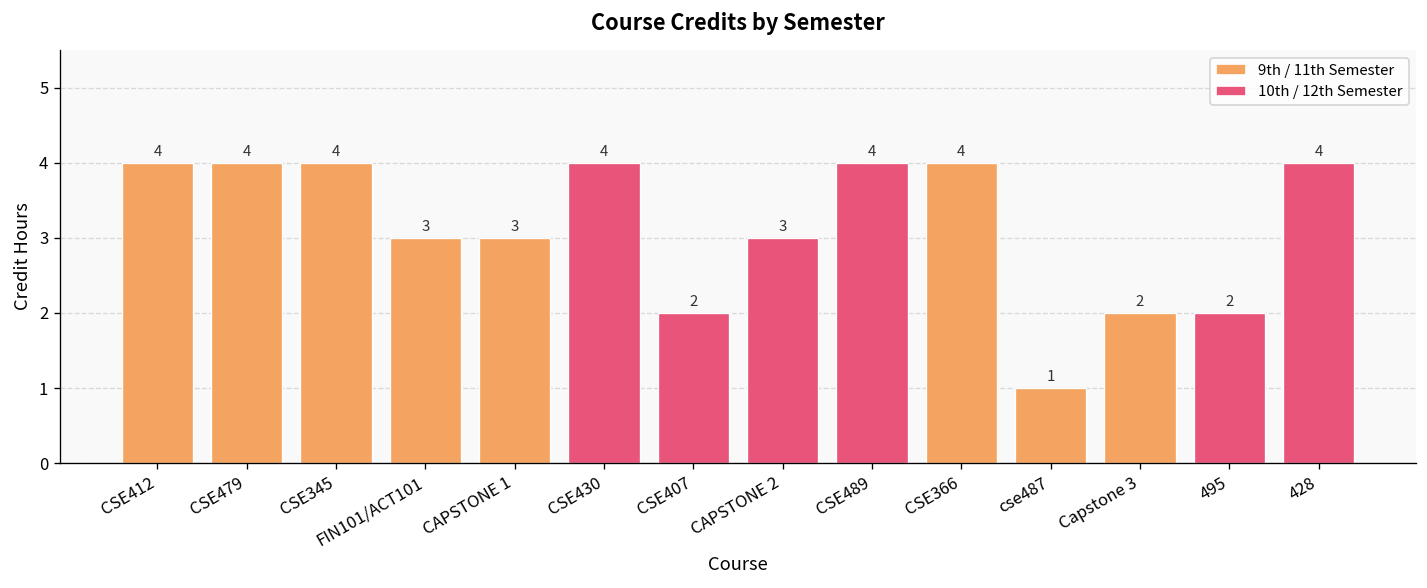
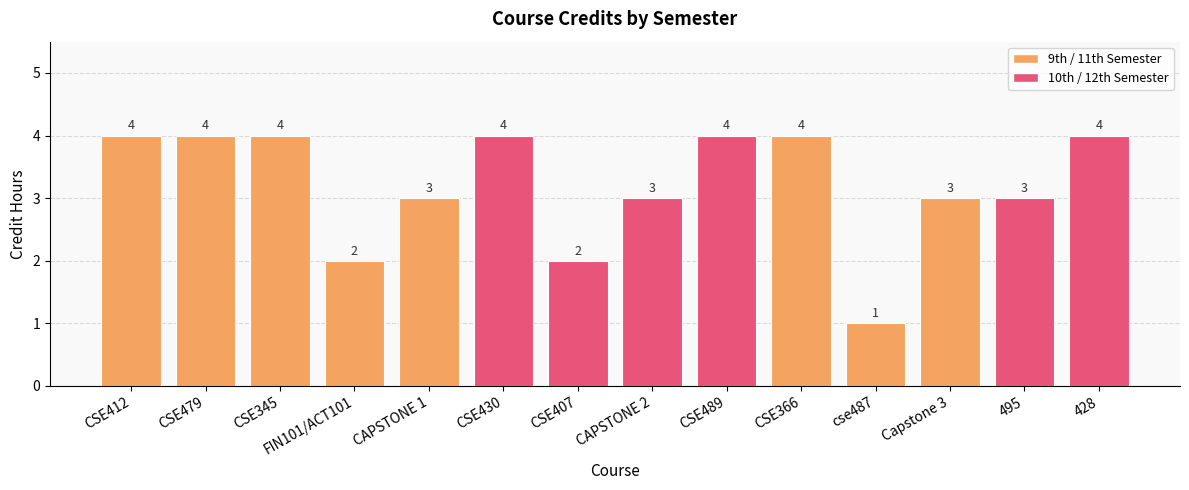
  {
    "CSE412": 4,
    "CSE479": 4,
    "CSE345": 4,
-   "FIN101/ACT101": 3,
+   "FIN101/ACT101": 2,
    "CAPSTONE 1": 3,
    "CSE430": 4,
    "CSE407": 2,
    "CAPSTONE 2": 3,
    "CSE489": 4,
    "CSE366": 4,
    "cse487": 1,
-   "Capstone 3": 2,
-   "495": 2,
+   "Capstone 3": 3,
+   "495": 3,
    "428": 4
  }
